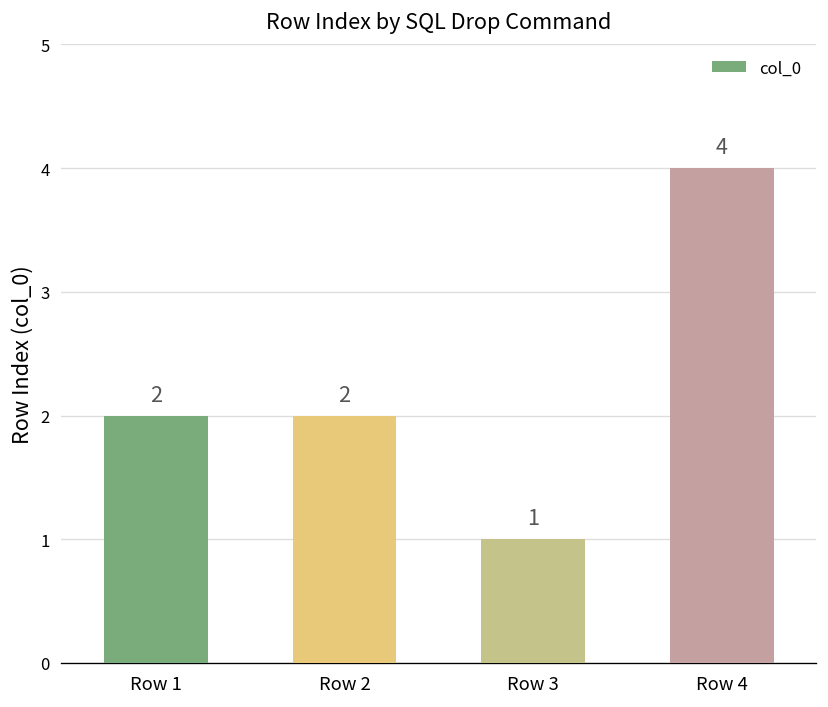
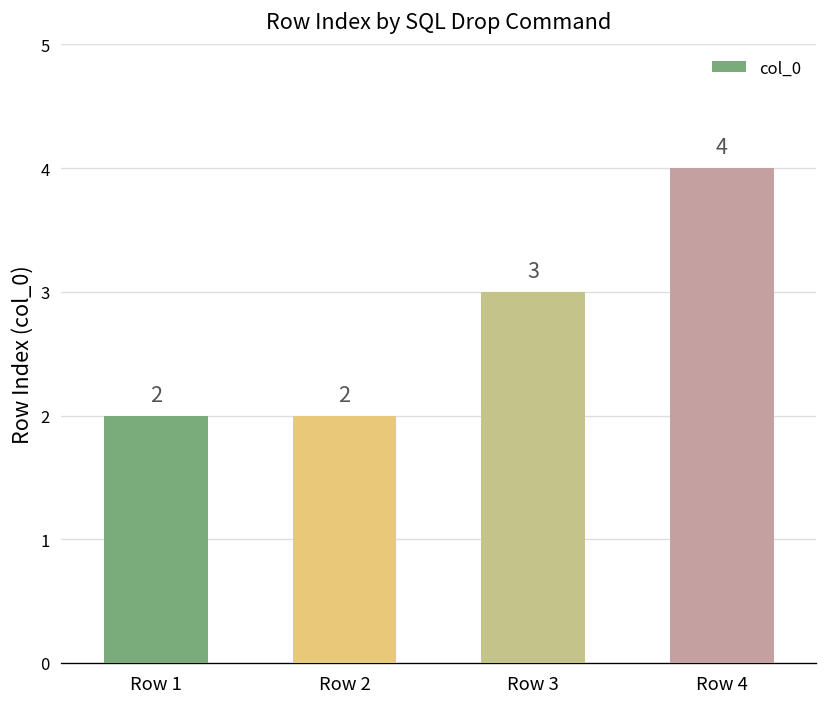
  {
    "Row 1": 2,
    "Row 2": 2,
-   "Row 3": 1,
+   "Row 3": 3,
    "Row 4": 4
  }
